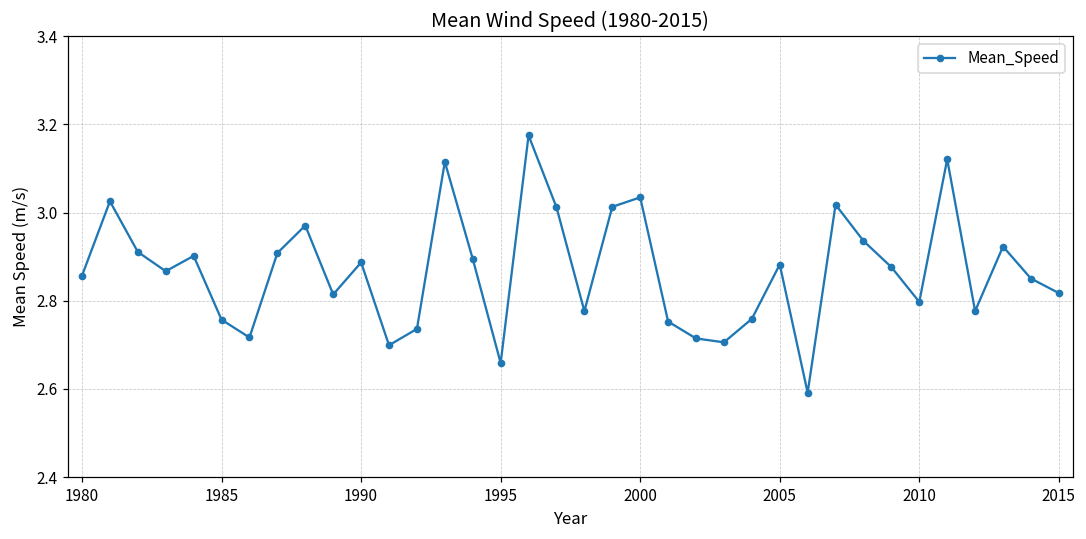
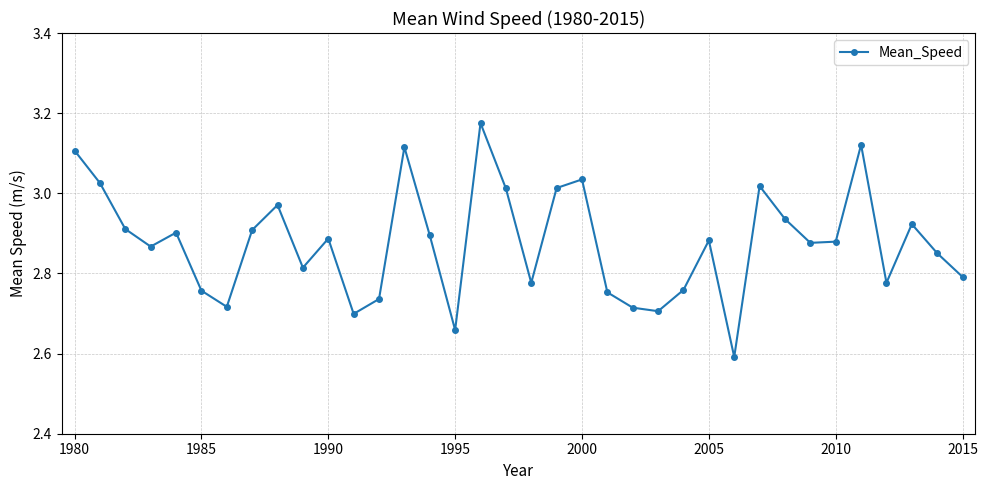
  {
-   "1980": 2.86,
+   "1980": 3.11,
    "1985": 2.76,
    "1990": 2.89,
    "1995": 2.66,
    "2000": 3.03,
    "2005": 2.88,
-   "2010": 2.80,
-   "2015": 2.82
+   "2010": 2.88,
+   "2015": 2.79
  }
